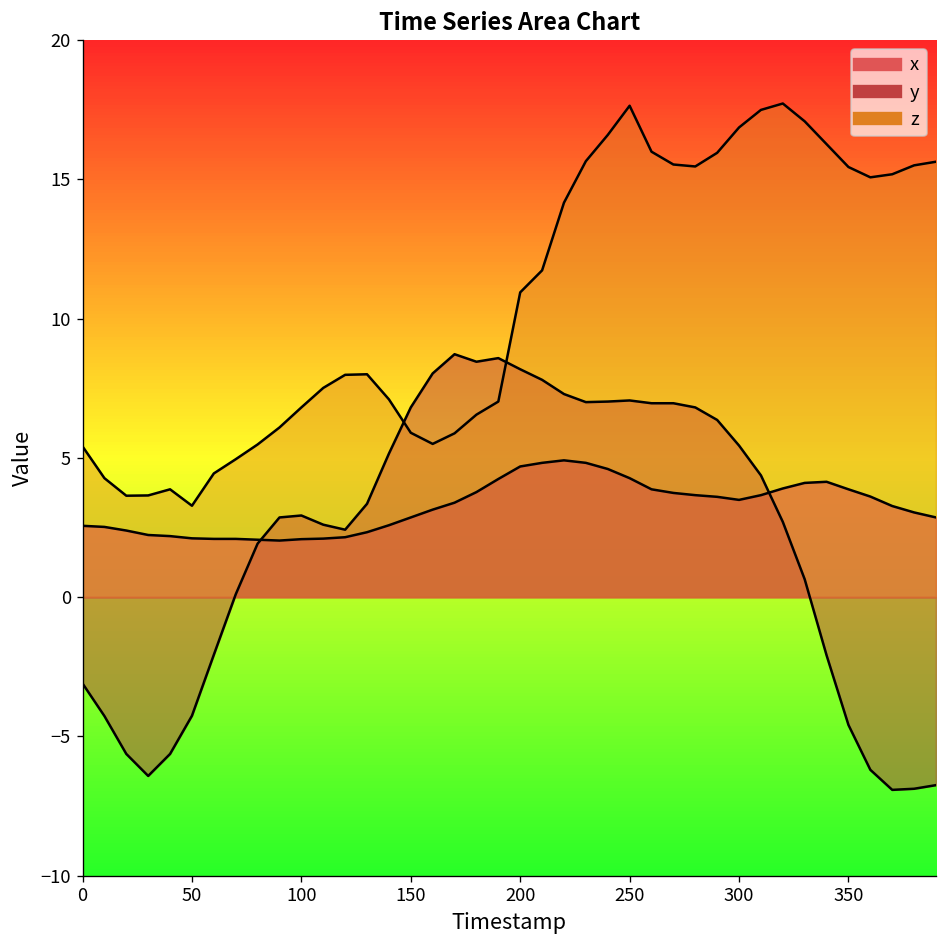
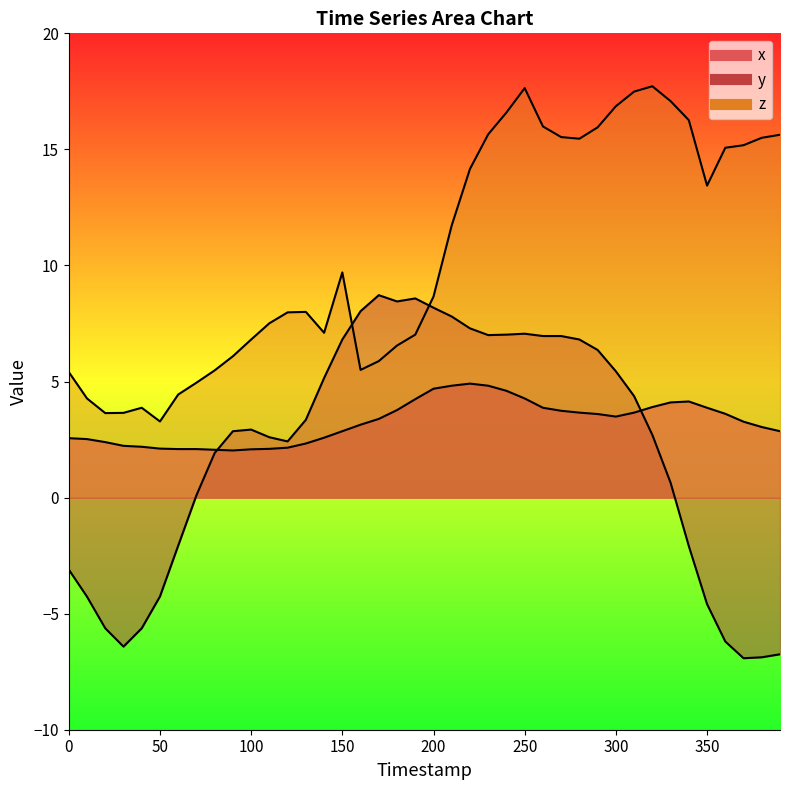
  {
    "z": {
      "0": 5.4,
      "50": 3.3,
      "100": 6.8,
-     "150": 5.9,
-     "200": 10.9,
+     "150": 9.7,
+     "200": 8.7,
      "250": 17.6,
      "300": 16.9,
-     "350": 15.4
+     "350": 13.4
    }
  }
